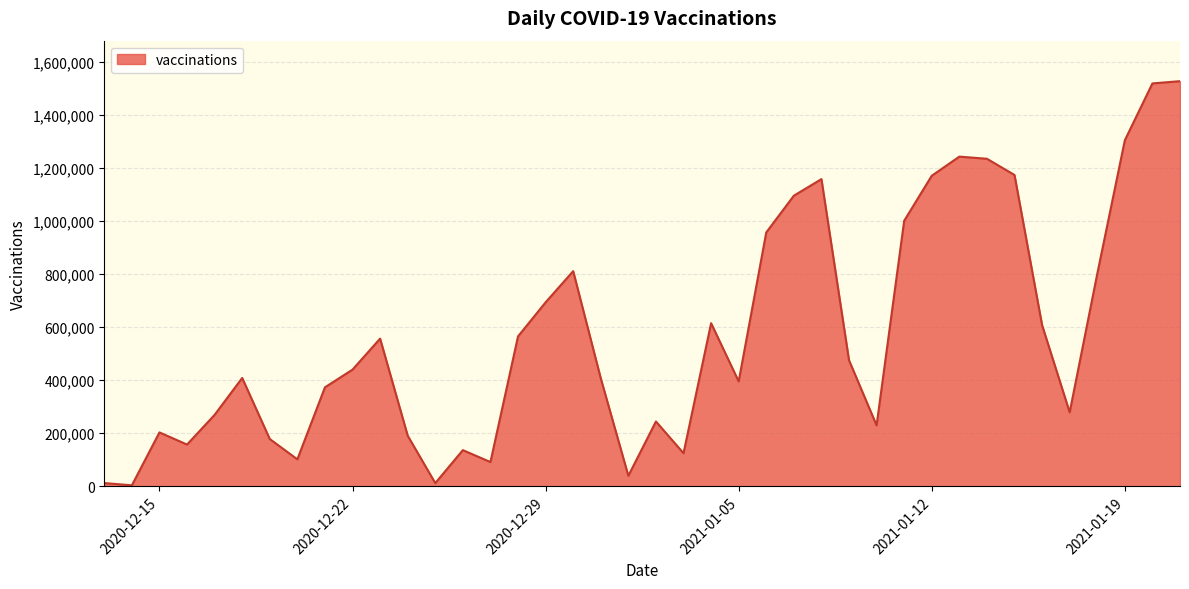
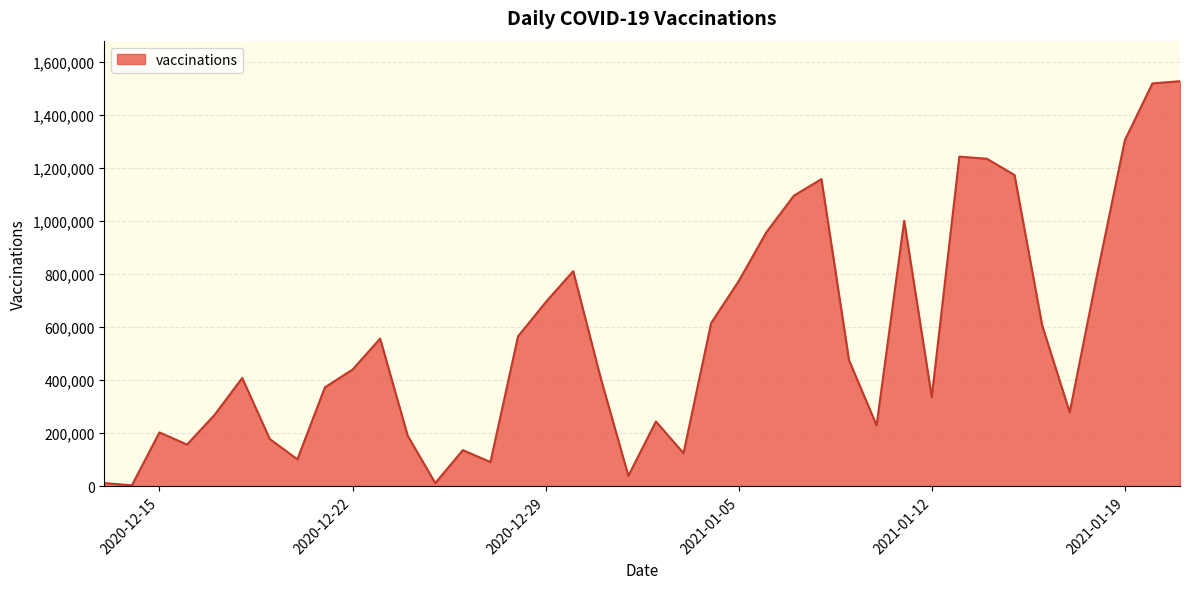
  {
    "2020-12-15": "200,000",
    "2020-12-22": "440,000",
    "2020-12-29": "690,000",
-   "2021-01-05": "400,000",
-   "2021-01-12": "1,170,000",
+   "2021-01-05": "770,000",
+   "2021-01-12": "340,000",
    "2021-01-19": "1,310,000"
  }
